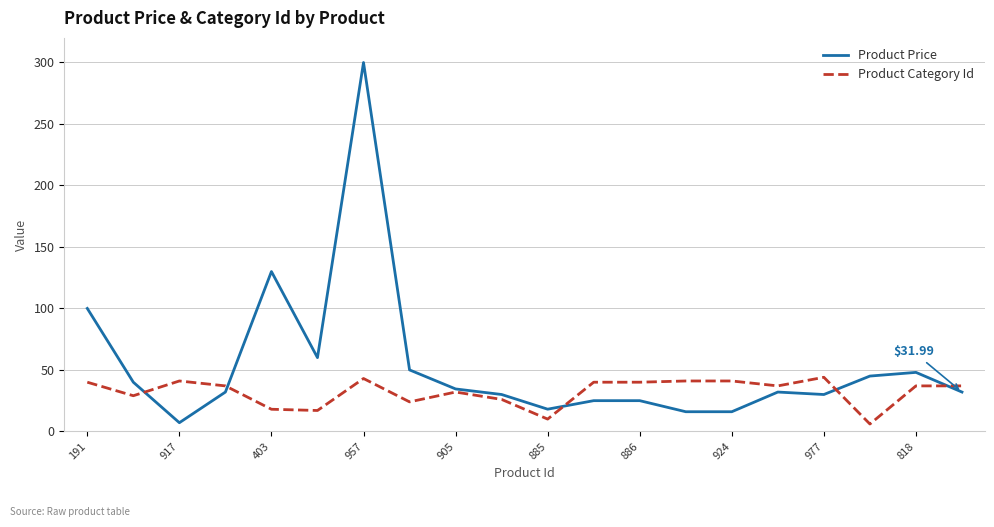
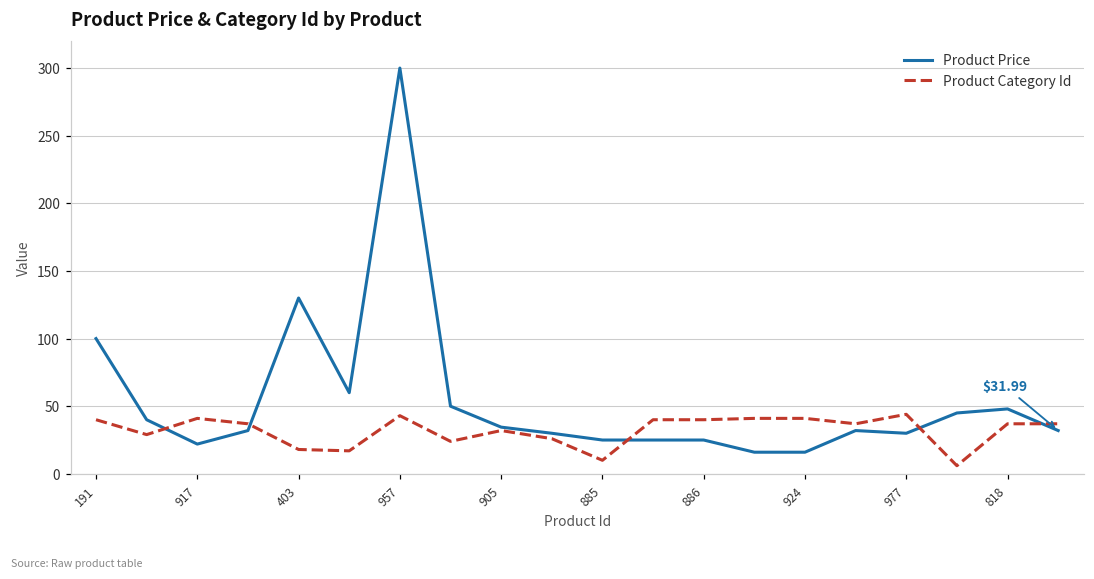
  {
    "Product Price": {
      "191": 100,
-     "917": 7,
+     "917": 22,
      "403": 130,
      "957": 300,
      "905": 35,
-     "885": 18,
+     "885": 25,
      "886": 25,
      "924": 16,
      "977": 30
    },
    "Product Category Id": {
      "191": 40,
      "917": 41,
      "403": 18,
      "957": 43,
      "905": 32,
      "885": 10,
      "886": 40,
      "924": 41,
      "977": 44
    }
  }
